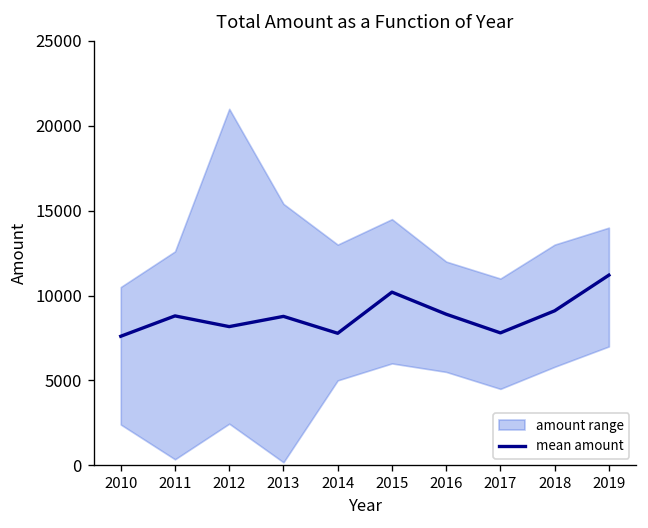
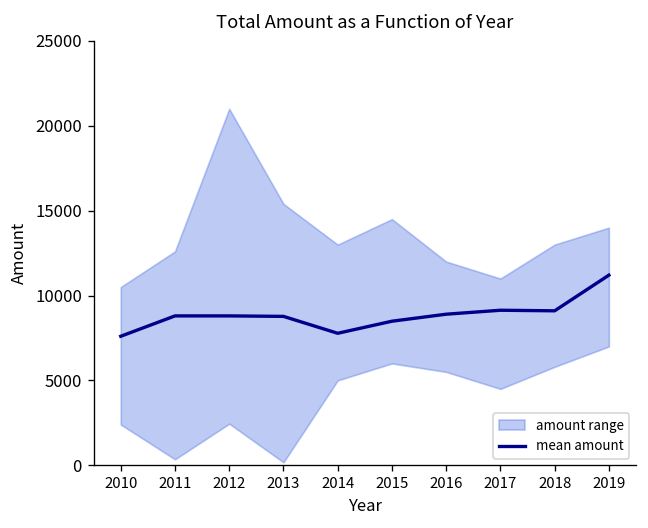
  {
    "mean amount": {
      "2010": 7600,
      "2011": 8800,
-     "2012": 8200,
+     "2012": 8800,
      "2013": 8800,
      "2014": 7800,
-     "2015": 10200,
+     "2015": 8500,
      "2016": 8900,
-     "2017": 7800,
+     "2017": 9100,
      "2018": 9100,
      "2019": 11200
    }
  }
